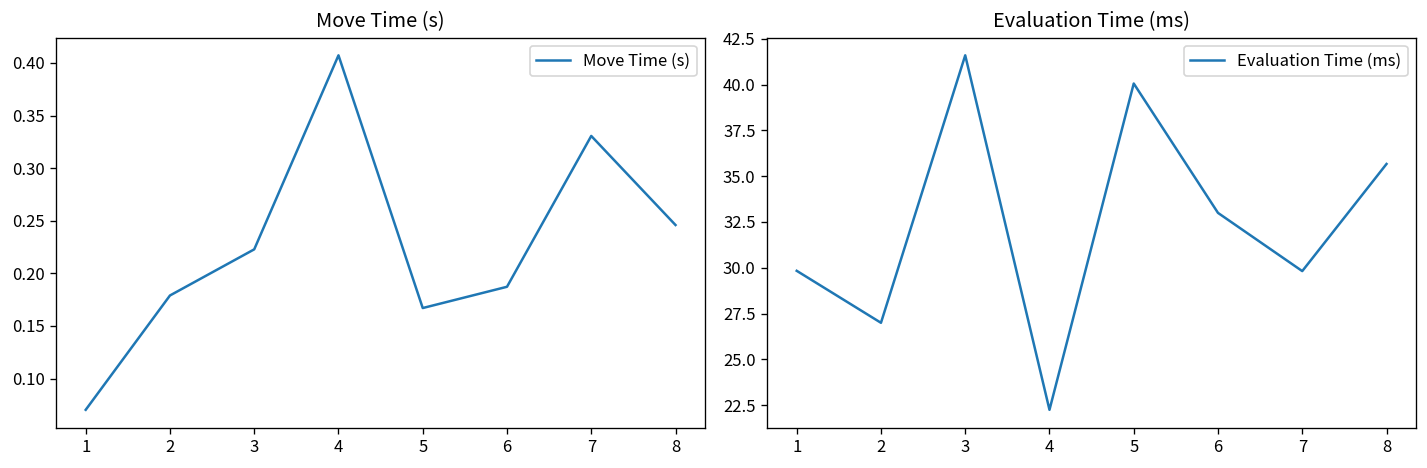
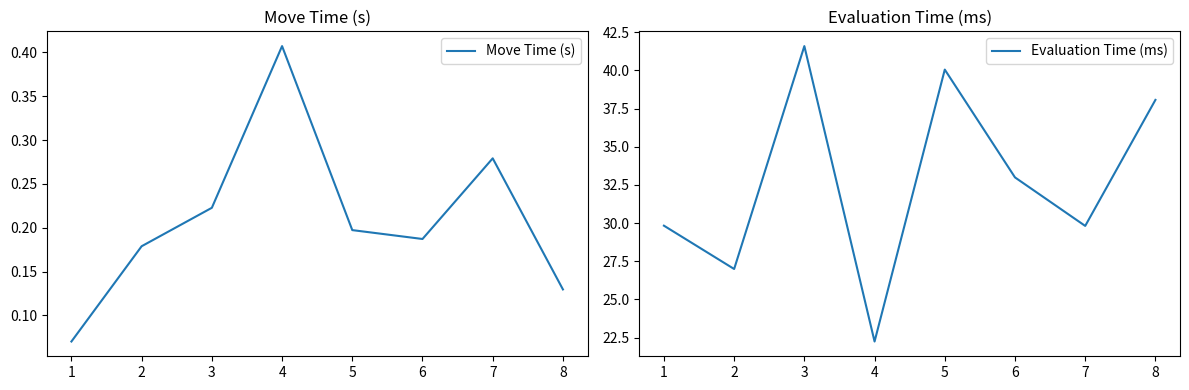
  {
    "Move Time (s)": {
      "1": 0.07,
      "2": 0.18,
      "3": 0.22,
      "4": 0.41,
-     "5": 0.17,
+     "5": 0.20,
      "6": 0.19,
-     "7": 0.33,
-     "8": 0.25
+     "7": 0.28,
+     "8": 0.13
    },
    "Evaluation Time (ms)": {
      "1": 29.8,
      "2": 27.0,
      "3": 41.6,
      "4": 22.2,
      "5": 40.1,
      "6": 33.0,
      "7": 29.8,
-     "8": 35.7
+     "8": 38.1
    }
  }
